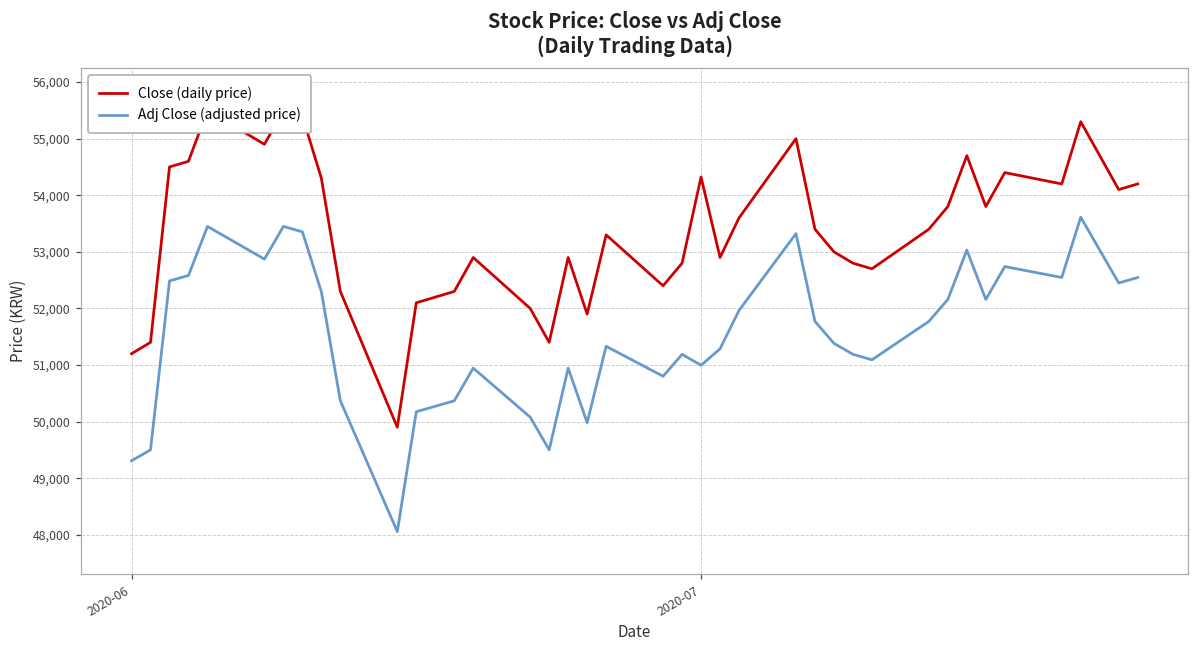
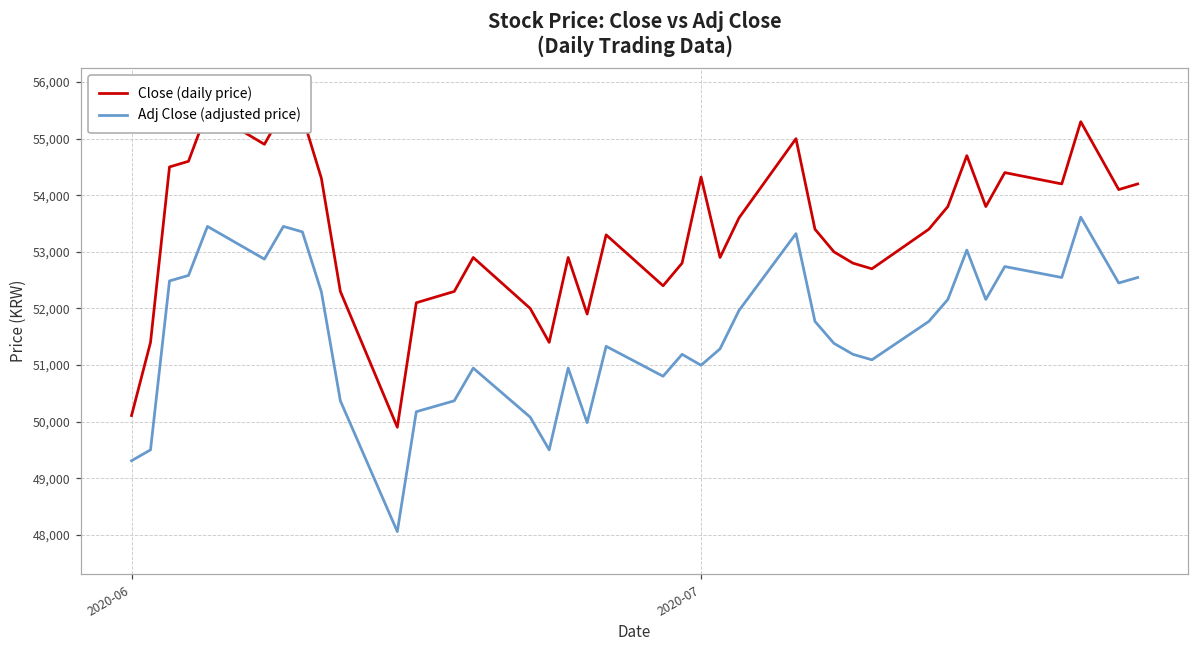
  {
    "Close (daily price)": {
-     "2020-06": "51,200",
+     "2020-06": "50,100",
      "2020-07": "54,300"
    },
    "Adj Close (adjusted price)": {
      "2020-06": "49,300",
      "2020-07": "51,000"
    }
  }
